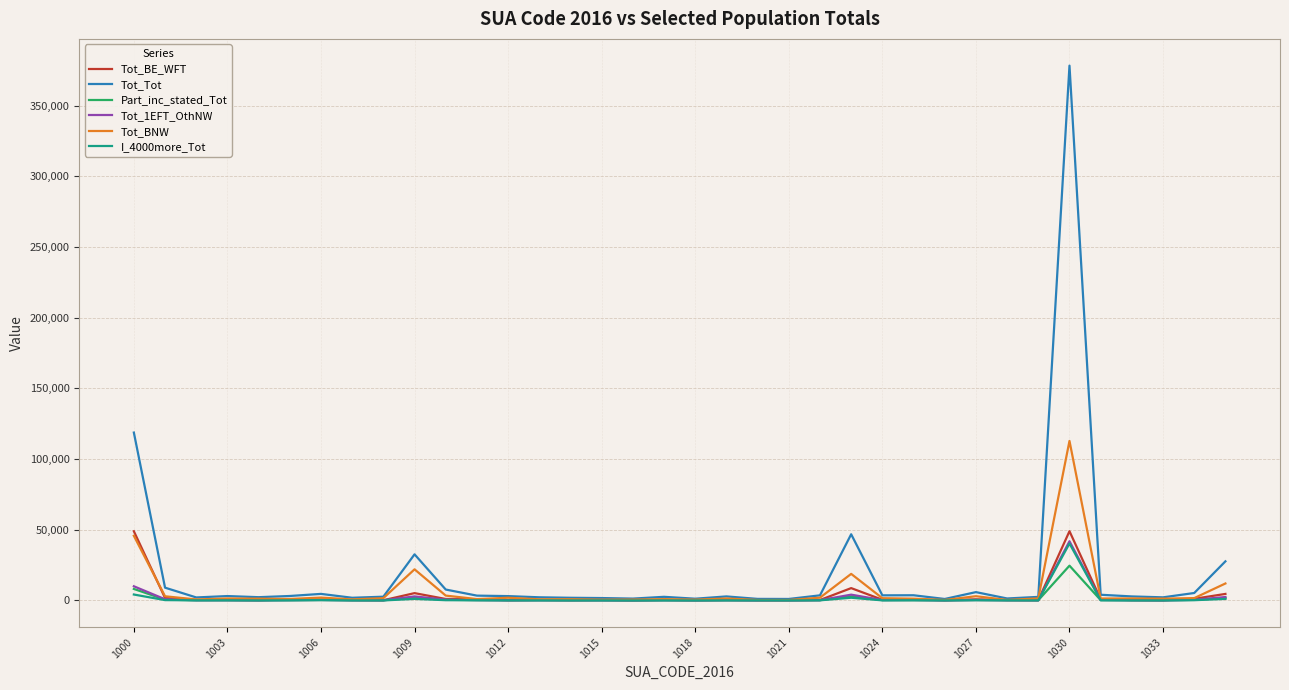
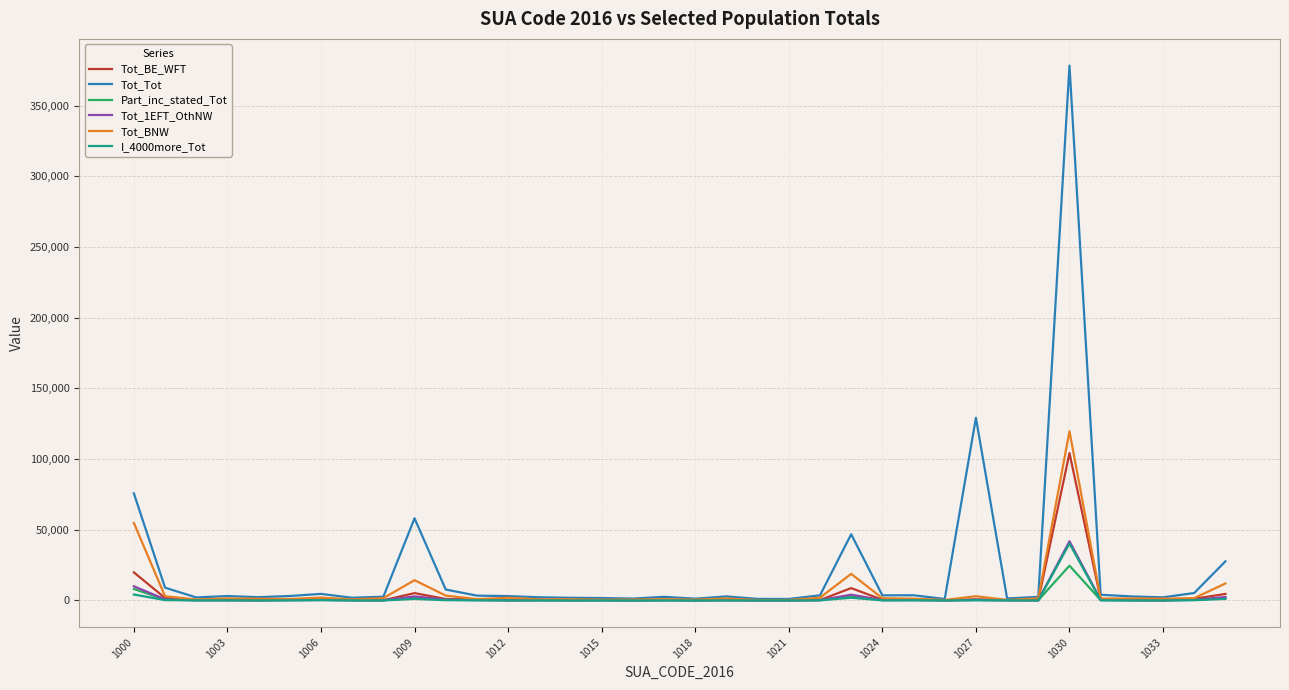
  {
    "Tot_BE_WFT": {
-     "1000": "49,000",
+     "1000": "20,000",
      "1009": "5,000",
-     "1030": "49,000"
+     "1030": "104,000"
    },
    "Tot_Tot": {
-     "1000": "119,000",
+     "1000": "76,000",
      "1006": "5,000",
-     "1009": "33,000",
+     "1009": "58,000",
      "1024": "4,000",
-     "1027": "6,000",
+     "1027": "129,000",
      "1030": "378,000"
    },
    "Tot_1EFT_OthNW": {
      "1000": "10,000"
    },
    "Tot_BNW": {
-     "1000": "46,000",
-     "1009": "22,000",
+     "1000": "55,000",
+     "1009": "14,000",
      "1027": "3,000",
-     "1030": "113,000"
+     "1030": "120,000"
    }
  }
